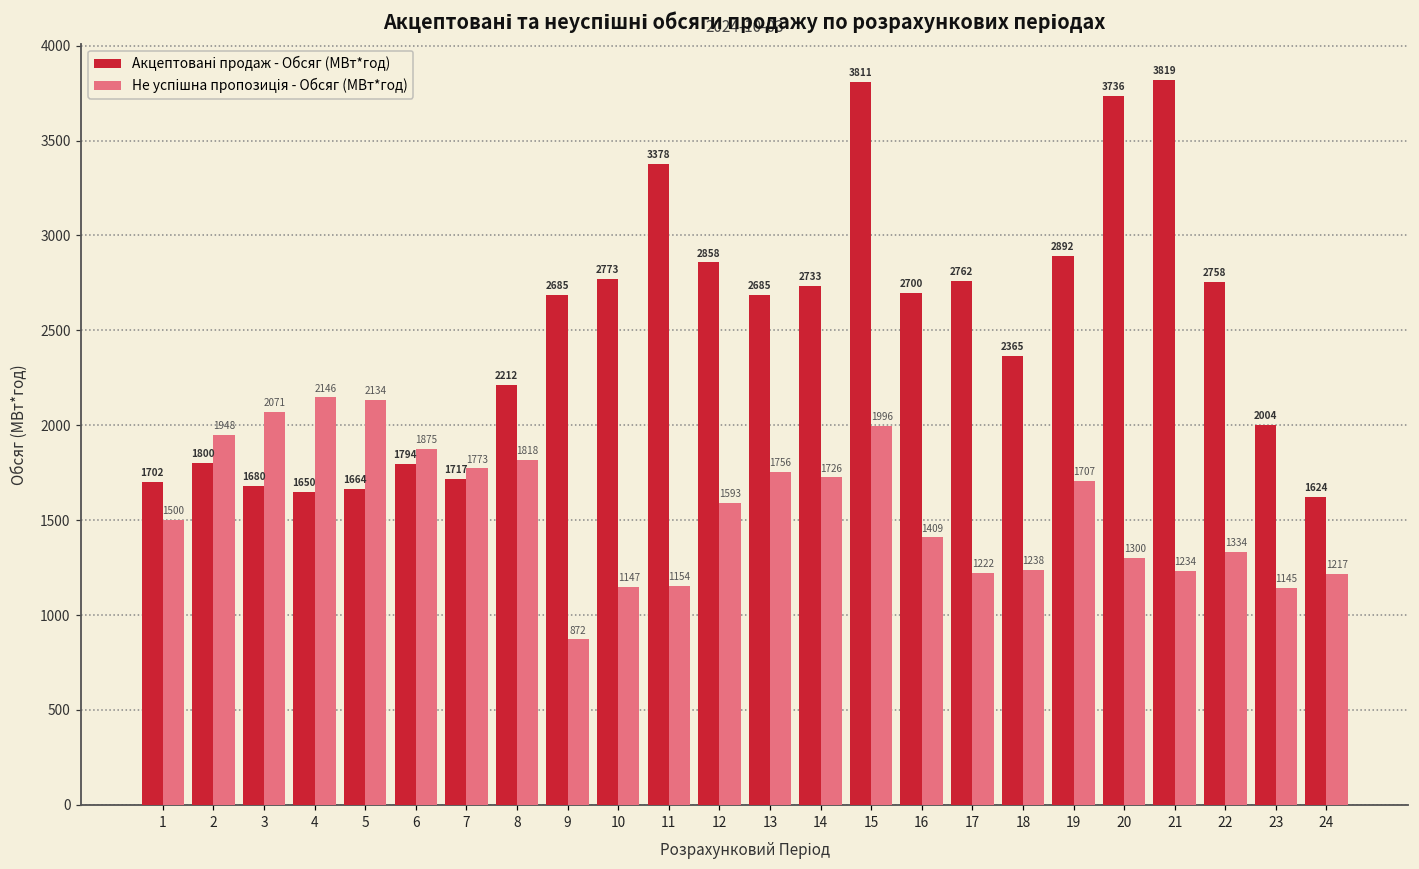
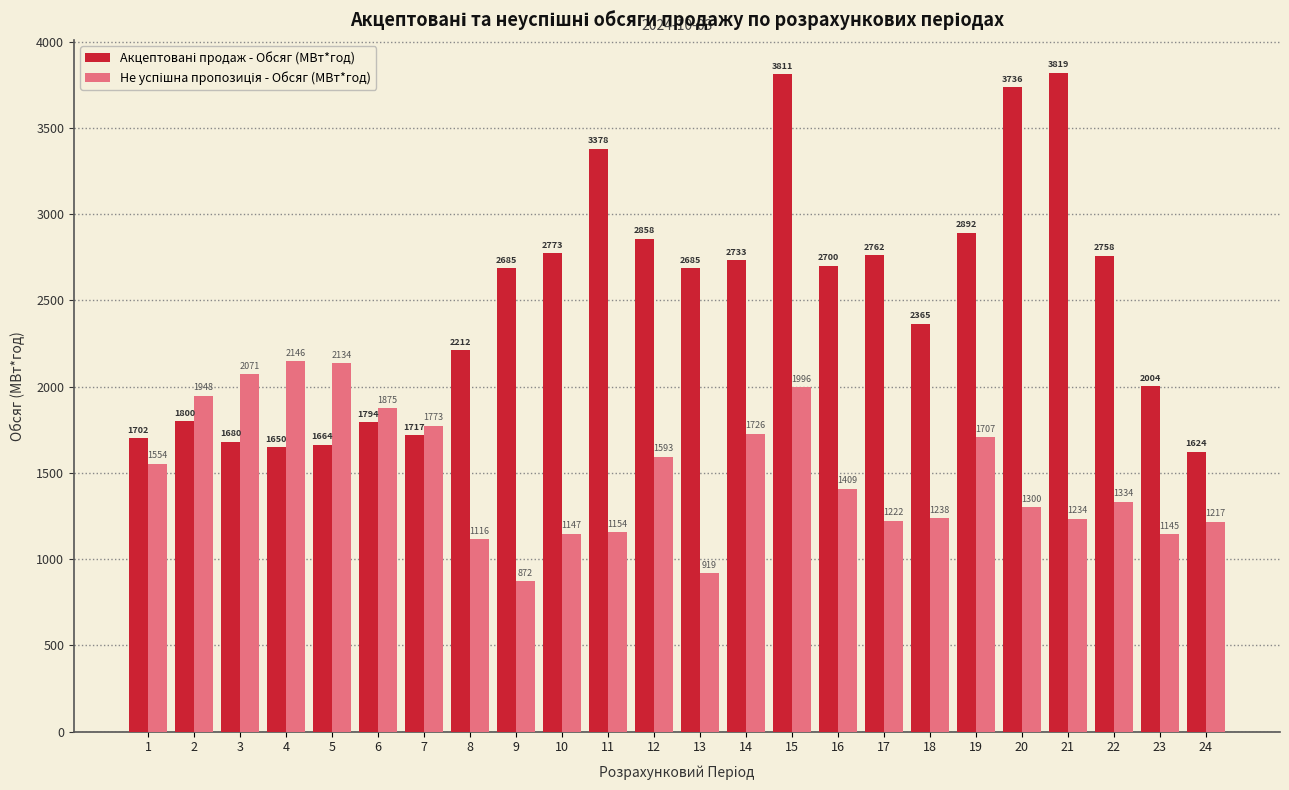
  {
    "Акцептовані продаж - Обсяг (МВт*год)": {
      "1": 1702,
      "2": 1800,
      "3": 1680,
      "4": 1650,
      "5": 1664,
      "6": 1794,
      "7": 1717,
      "8": 2212,
      "9": 2685,
      "10": 2773,
      "11": 3378,
      "12": 2858,
      "13": 2685,
      "14": 2733,
      "15": 3811,
      "16": 2700,
      "17": 2762,
      "18": 2365,
      "19": 2892,
      "20": 3736,
      "21": 3819,
      "22": 2758,
      "23": 2004,
      "24": 1624
    },
    "Не успішна пропозиція - Обсяг (МВт*год)": {
-     "1": 1500,
+     "1": 1554,
      "2": 1948,
      "3": 2071,
      "4": 2146,
      "5": 2134,
      "6": 1875,
      "7": 1773,
-     "8": 1818,
+     "8": 1116,
      "9": 872,
      "10": 1147,
      "11": 1154,
      "12": 1593,
-     "13": 1756,
+     "13": 919,
      "14": 1726,
      "15": 1996,
      "16": 1409,
      "17": 1222,
      "18": 1238,
      "19": 1707,
      "20": 1300,
      "21": 1234,
      "22": 1334,
      "23": 1145,
      "24": 1217
    }
  }
